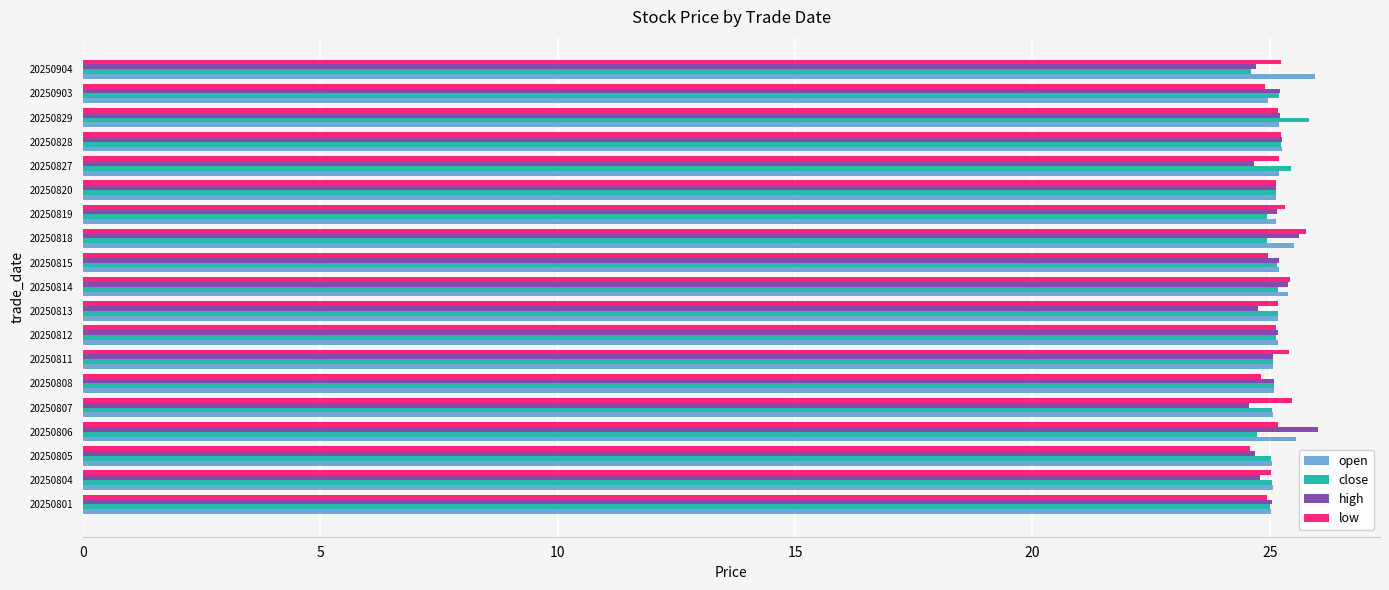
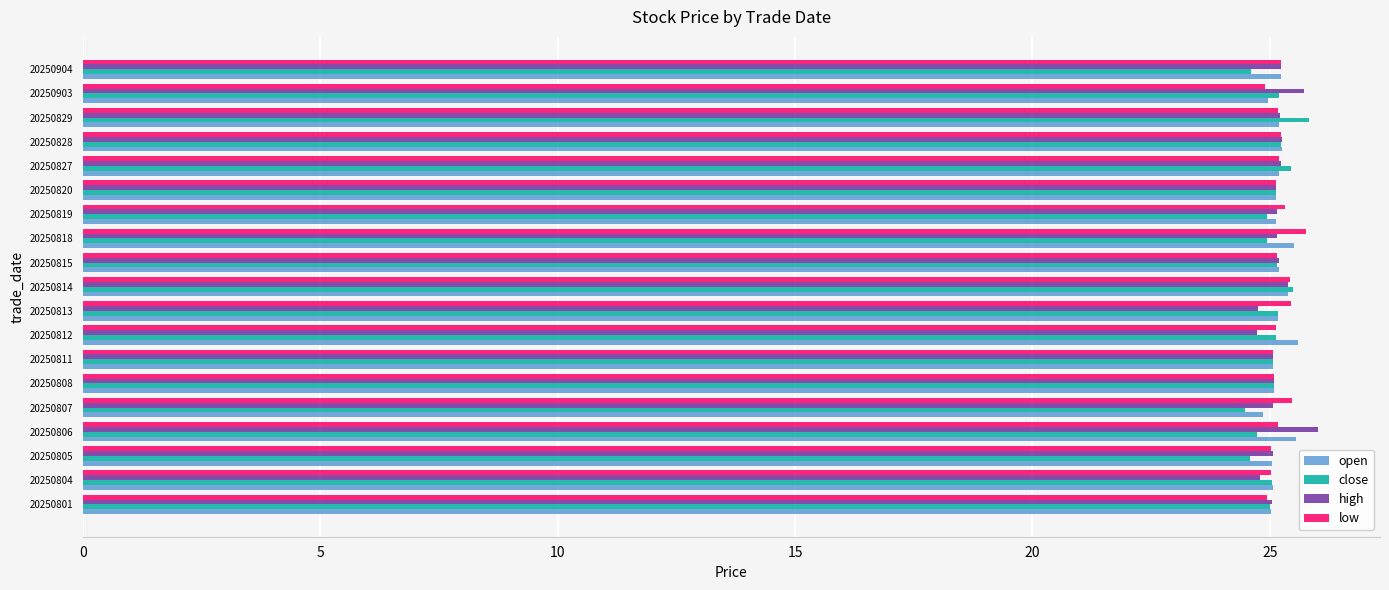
  {
    "open": {
-     "20250904": 26.0,
+     "20250904": 25.2,
      "20250903": 25.0,
      "20250829": 25.2,
      "20250828": 25.3,
      "20250827": 25.2,
      "20250820": 25.1,
      "20250819": 25.1,
      "20250818": 25.5,
      "20250815": 25.2,
      "20250814": 25.4,
      "20250813": 25.2,
-     "20250812": 25.2,
+     "20250812": 25.6,
      "20250811": 25.1,
      "20250808": 25.1,
-     "20250807": 25.1,
+     "20250807": 24.9,
      "20250806": 25.6,
      "20250805": 25.0,
      "20250804": 25.1,
      "20250801": 25.0
    },
    "close": {
      "20250904": 24.6,
      "20250903": 25.2,
      "20250829": 25.8,
      "20250828": 25.2,
      "20250827": 25.5,
      "20250820": 25.1,
      "20250819": 24.9,
      "20250818": 24.9,
      "20250815": 25.2,
-     "20250814": 25.2,
+     "20250814": 25.5,
      "20250813": 25.2,
      "20250812": 25.1,
      "20250811": 25.1,
      "20250808": 25.1,
-     "20250807": 25.1,
+     "20250807": 24.5,
      "20250806": 24.7,
-     "20250805": 25.0,
+     "20250805": 24.6,
      "20250804": 25.1,
      "20250801": 25.0
    },
    "high": {
-     "20250904": 24.7,
-     "20250903": 25.2,
+     "20250904": 25.2,
+     "20250903": 25.7,
      "20250829": 25.2,
      "20250828": 25.3,
-     "20250827": 24.7,
+     "20250827": 25.2,
      "20250820": 25.1,
      "20250819": 25.2,
-     "20250818": 25.6,
+     "20250818": 25.2,
      "20250815": 25.2,
      "20250814": 25.4,
      "20250813": 24.8,
-     "20250812": 25.2,
+     "20250812": 24.7,
      "20250811": 25.1,
      "20250808": 25.1,
-     "20250807": 24.6,
+     "20250807": 25.1,
      "20250806": 26.0,
-     "20250805": 24.7,
+     "20250805": 25.1,
      "20250804": 24.8,
      "20250801": 25.1
    },
    "low": {
      "20250904": 25.2,
      "20250903": 24.9,
      "20250829": 25.2,
      "20250828": 25.2,
      "20250827": 25.2,
      "20250820": 25.1,
      "20250819": 25.3,
      "20250818": 25.8,
-     "20250815": 25.0,
+     "20250815": 25.2,
      "20250814": 25.4,
-     "20250813": 25.2,
+     "20250813": 25.4,
      "20250812": 25.1,
-     "20250811": 25.4,
-     "20250808": 24.8,
+     "20250811": 25.1,
+     "20250808": 25.1,
      "20250807": 25.5,
      "20250806": 25.2,
-     "20250805": 24.6,
+     "20250805": 25.0,
      "20250804": 25.0,
      "20250801": 25.0
    }
  }
